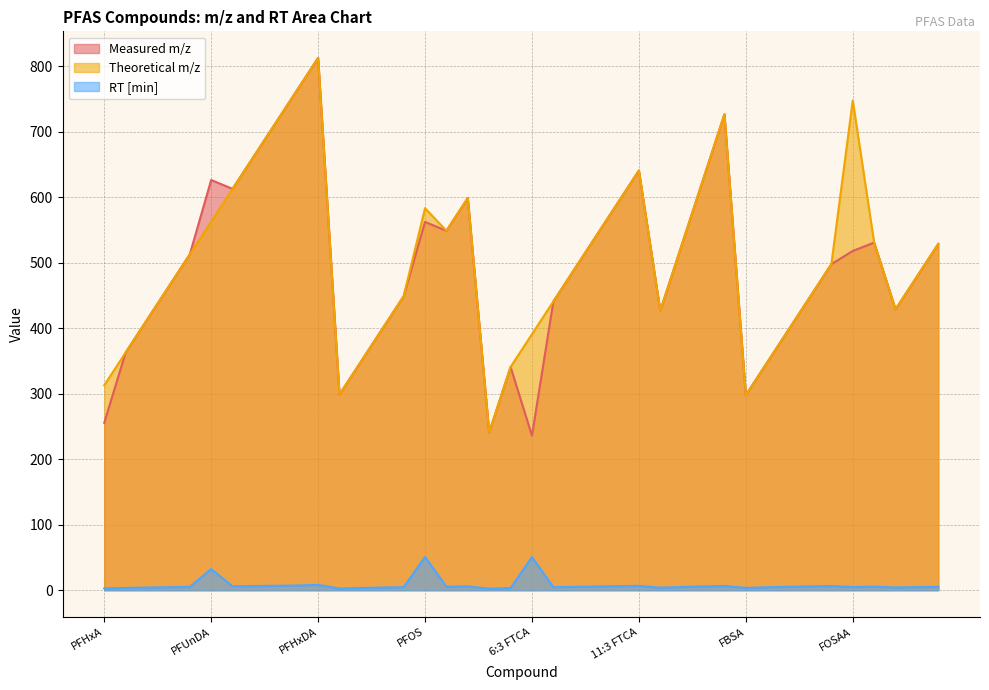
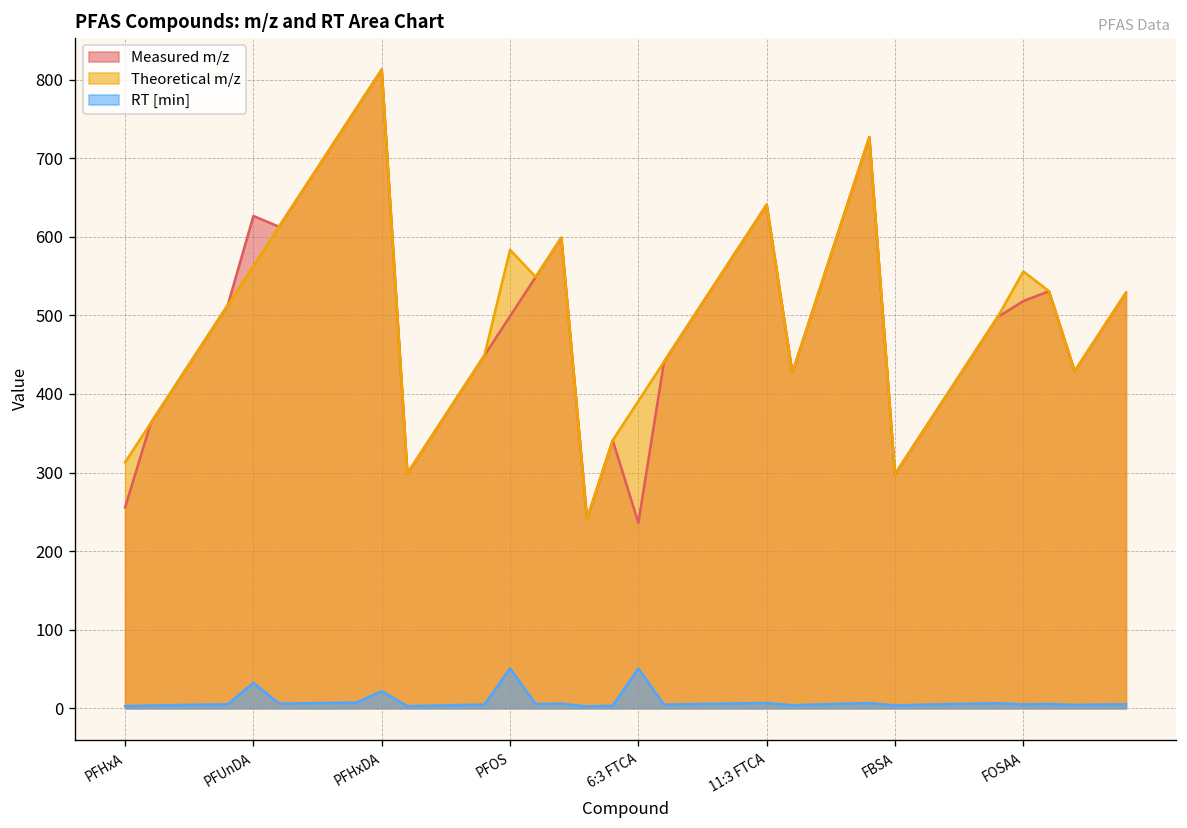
  {
    "Measured m/z": {
      "PFHxA": 260,
      "PFUnDA": 630,
-     "PFOS": 560,
+     "PFOS": 500,
      "6:3 FTCA": 240,
      "FOSAA": 520
    },
    "Theoretical m/z": {
      "PFHxA": 310,
      "PFUnDA": 560,
      "PFOS": 580,
      "6:3 FTCA": 390,
-     "FOSAA": 750
+     "FOSAA": 560
    },
    "RT [min]": {
      "PFHxA": 0,
      "PFUnDA": 30,
-     "PFHxDA": 10,
+     "PFHxDA": 20,
      "PFOS": 50,
      "6:3 FTCA": 50,
      "11:3 FTCA": 10,
      "FBSA": 0,
      "FOSAA": 0
    }
  }
